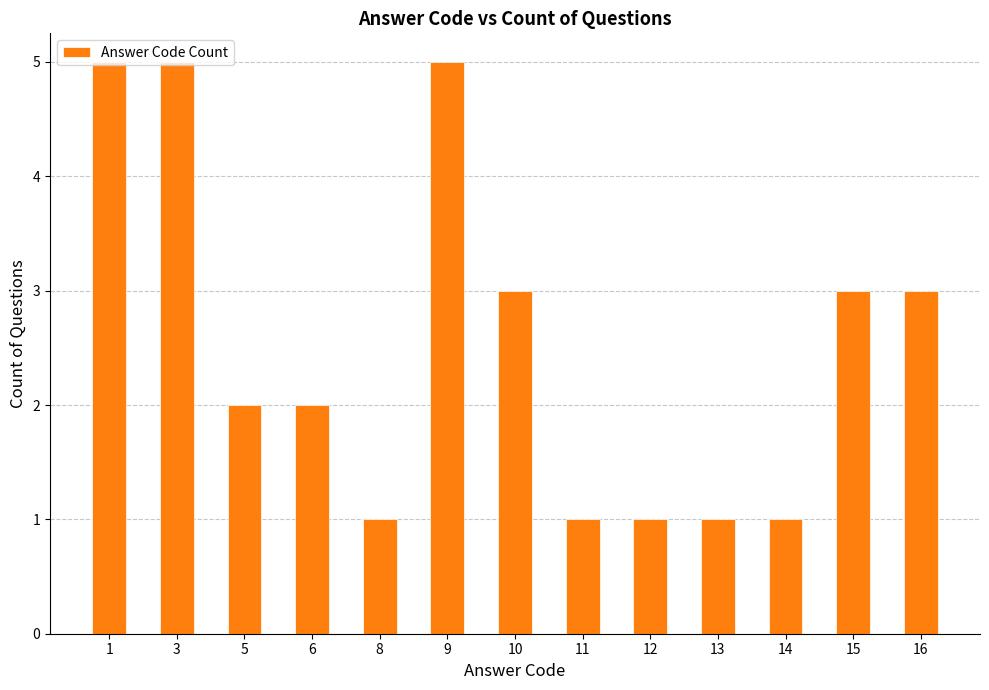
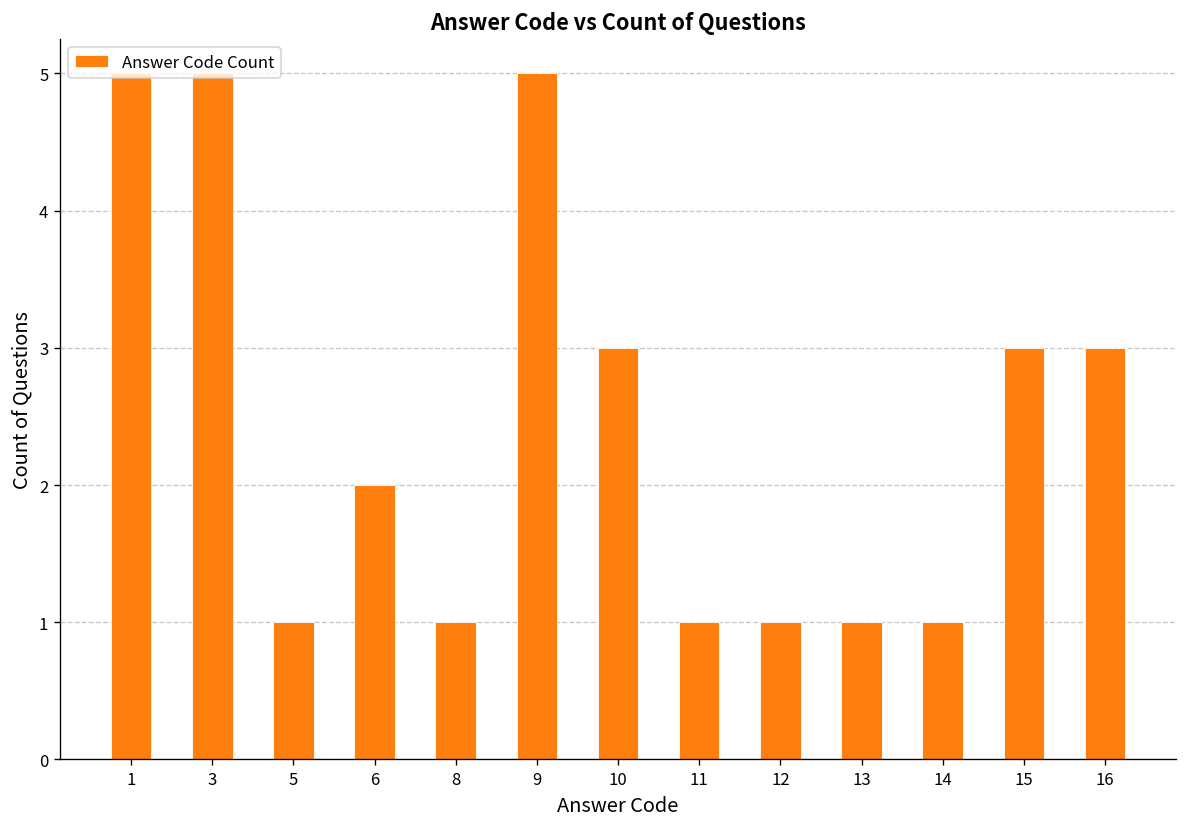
  {
-   "5": 2,
+   "5": 1,
    "6": 2,
    "8": 1,
    "9": 5,
    "10": 3,
    "11": 1,
    "12": 1,
    "13": 1,
    "14": 1,
    "15": 3,
    "16": 3
  }
